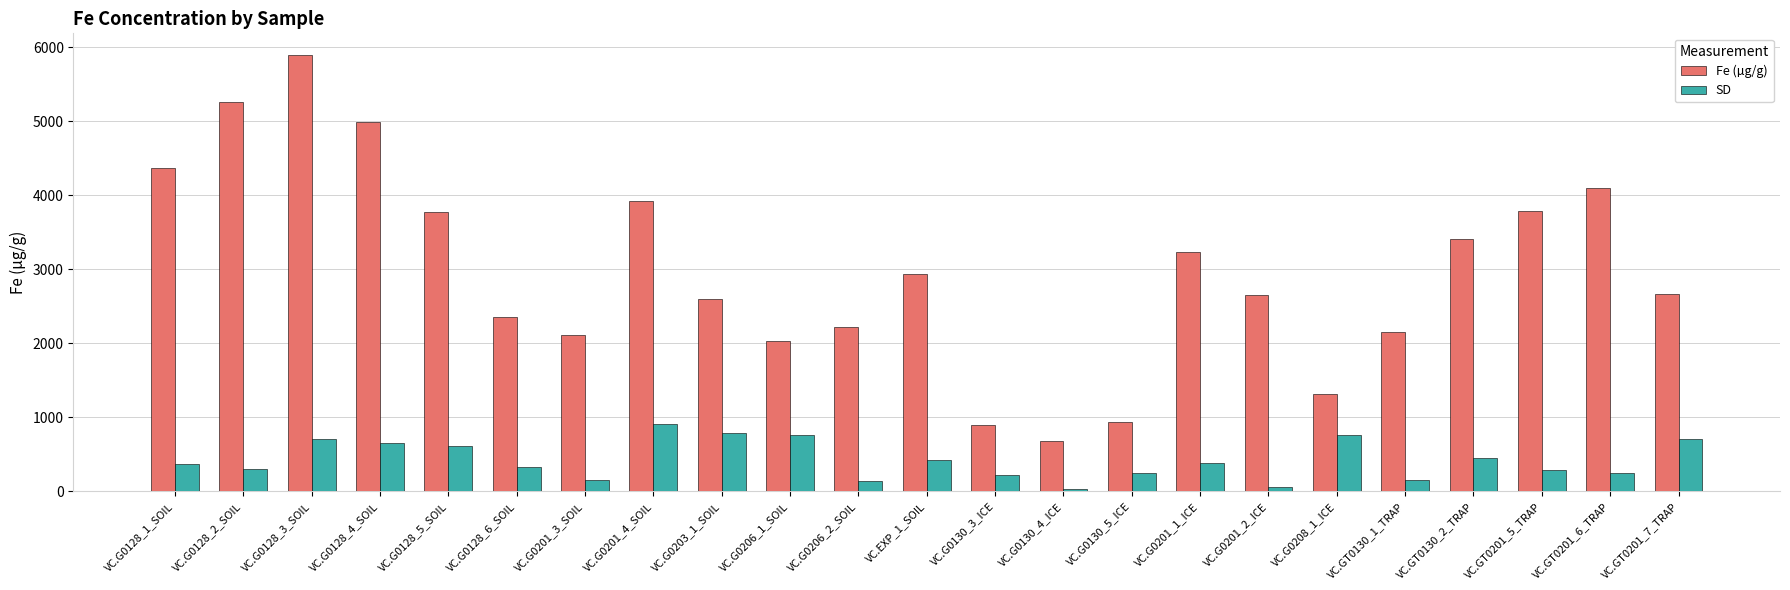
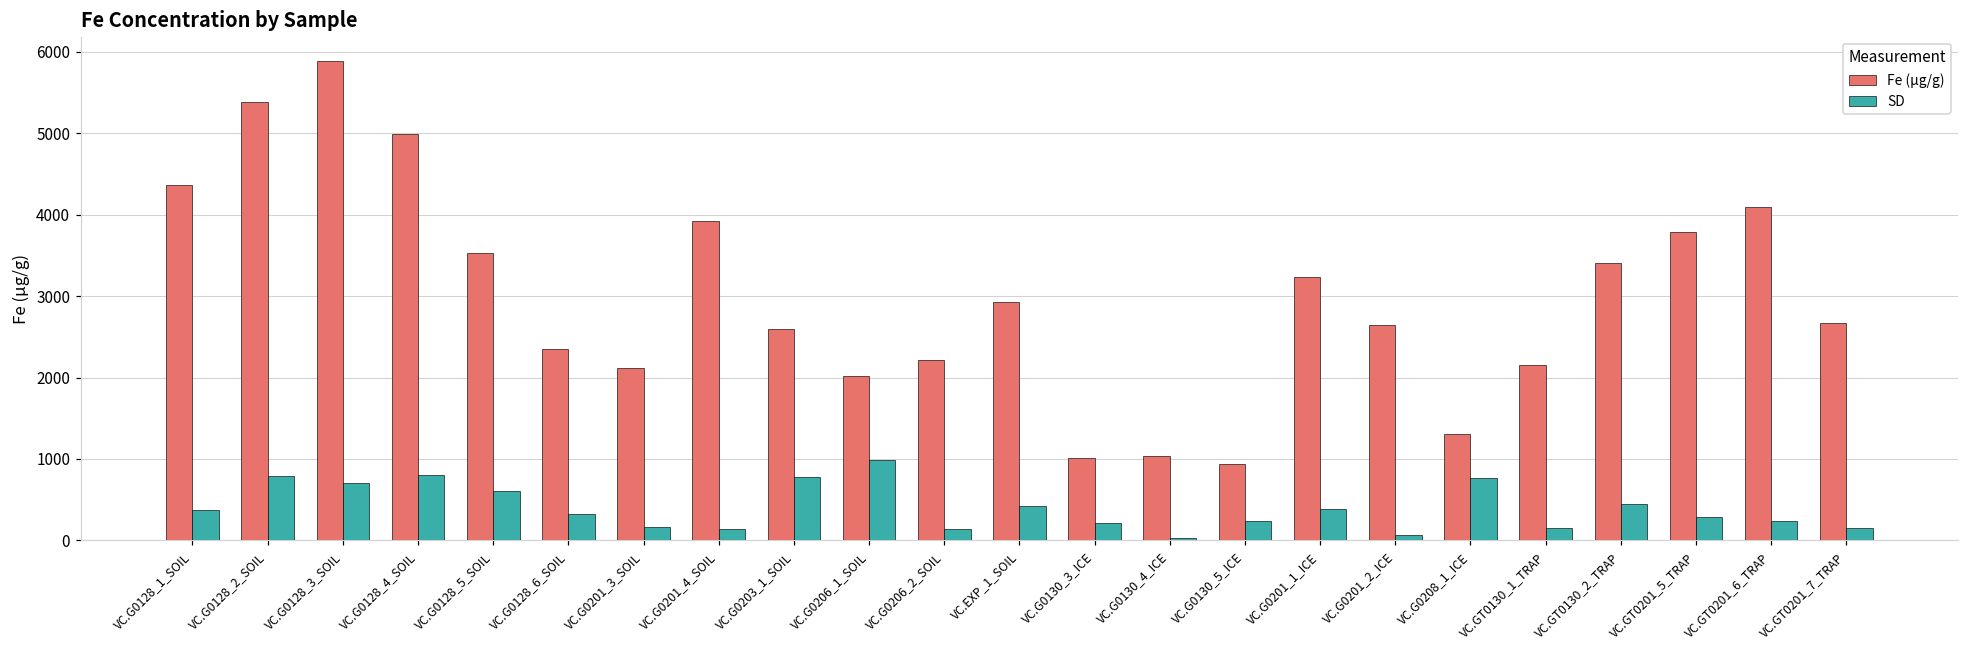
  {
    "Fe (µg/g)": {
      "VC.G0128_1_SOIL": 4400,
-     "VC.G0128_2_SOIL": 5300,
+     "VC.G0128_2_SOIL": 5400,
      "VC.G0128_3_SOIL": 5900,
      "VC.G0128_4_SOIL": 5000,
-     "VC.G0128_5_SOIL": 3800,
+     "VC.G0128_5_SOIL": 3500,
      "VC.G0128_6_SOIL": 2400,
      "VC.G0201_3_SOIL": 2100,
      "VC.G0201_4_SOIL": 3900,
      "VC.G0203_1_SOIL": 2600,
      "VC.G0206_1_SOIL": 2000,
      "VC.G0206_2_SOIL": 2200,
      "VC.EXP_1_SOIL": 2900,
-     "VC.G0130_3_ICE": 900,
-     "VC.G0130_4_ICE": 700,
+     "VC.G0130_3_ICE": 1000,
+     "VC.G0130_4_ICE": 1000,
      "VC.G0130_5_ICE": 900,
      "VC.G0201_1_ICE": 3200,
      "VC.G0201_2_ICE": 2600,
      "VC.G0208_1_ICE": 1300,
      "VC.GT0130_1_TRAP": 2200,
      "VC.GT0130_2_TRAP": 3400,
      "VC.GT0201_5_TRAP": 3800,
      "VC.GT0201_6_TRAP": 4100,
      "VC.GT0201_7_TRAP": 2700
    },
    "SD": {
      "VC.G0128_1_SOIL": 400,
-     "VC.G0128_2_SOIL": 300,
+     "VC.G0128_2_SOIL": 800,
      "VC.G0128_3_SOIL": 700,
-     "VC.G0128_4_SOIL": 600,
+     "VC.G0128_4_SOIL": 800,
      "VC.G0128_5_SOIL": 600,
      "VC.G0128_6_SOIL": 300,
      "VC.G0201_3_SOIL": 200,
-     "VC.G0201_4_SOIL": 900,
+     "VC.G0201_4_SOIL": 100,
      "VC.G0203_1_SOIL": 800,
-     "VC.G0206_1_SOIL": 800,
+     "VC.G0206_1_SOIL": 1000,
      "VC.G0206_2_SOIL": 100,
      "VC.EXP_1_SOIL": 400,
      "VC.G0130_3_ICE": 200,
      "VC.G0130_5_ICE": 200,
      "VC.G0201_1_ICE": 400,
      "VC.G0201_2_ICE": 100,
      "VC.G0208_1_ICE": 800,
      "VC.GT0130_1_TRAP": 100,
      "VC.GT0130_2_TRAP": 400,
      "VC.GT0201_5_TRAP": 300,
      "VC.GT0201_6_TRAP": 200,
-     "VC.GT0201_7_TRAP": 700
+     "VC.GT0201_7_TRAP": 100
    }
  }
